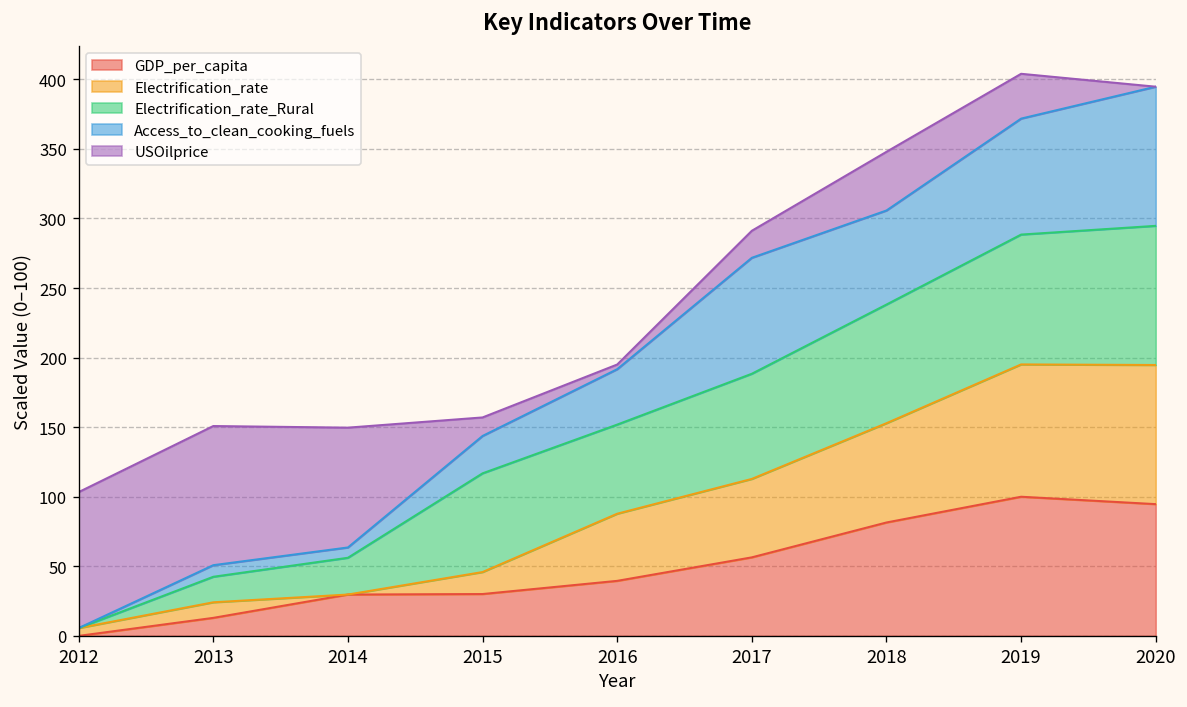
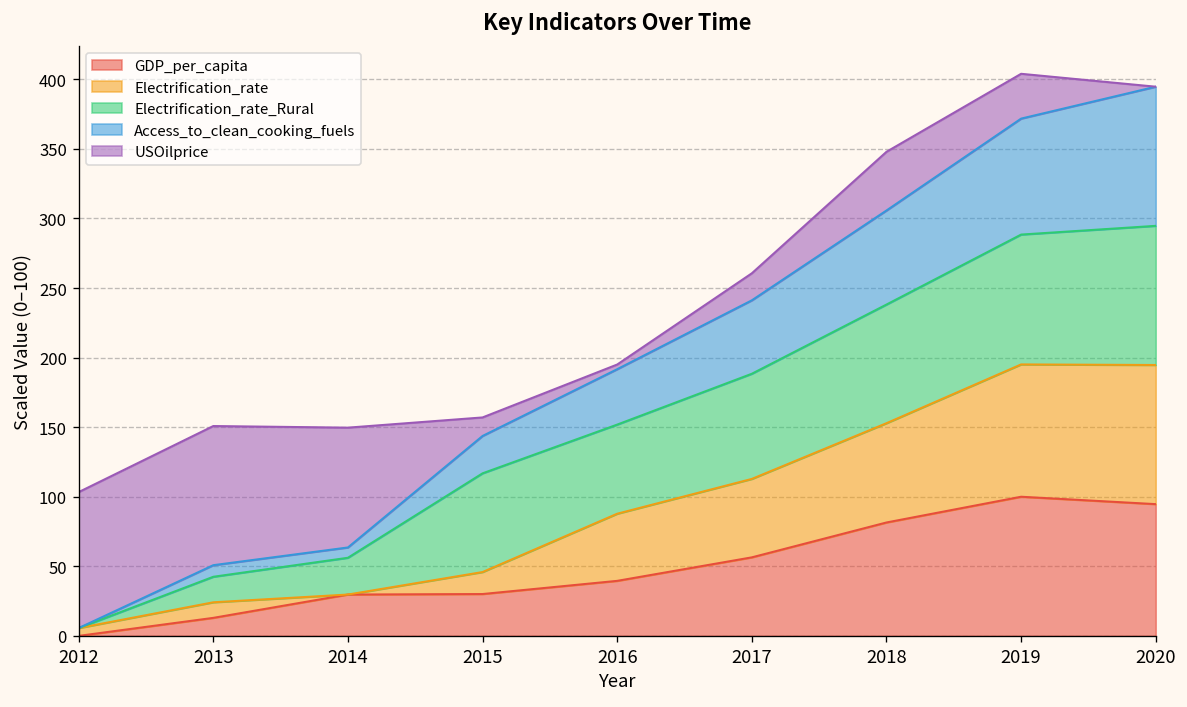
  {
    "GDP_per_capita": {
      "2012": 0,
      "2013": 13,
      "2015": 30,
      "2016": 40,
      "2017": 56,
      "2018": 81,
      "2019": 100,
      "2020": 95
    },
    "Electrification_rate": {
      "2013": 11,
      "2015": 16,
      "2016": 48,
      "2017": 56,
      "2018": 71,
      "2019": 95,
      "2020": 100
    },
    "Electrification_rate_Rural": {
      "2013": 18,
      "2014": 26,
      "2015": 71,
      "2016": 64,
      "2017": 76,
      "2018": 85,
      "2019": 93,
      "2020": 100
    },
    "Access_to_clean_cooking_fuels": {
      "2013": 8,
      "2014": 7,
      "2015": 27,
      "2016": 40,
-     "2017": 83,
+     "2017": 53,
      "2018": 68,
      "2019": 83
    },
    "USOilprice": {
      "2012": 98,
      "2013": 100,
      "2014": 86,
      "2015": 13,
      "2016": 3,
      "2017": 19,
      "2018": 42,
      "2019": 32
    }
  }
